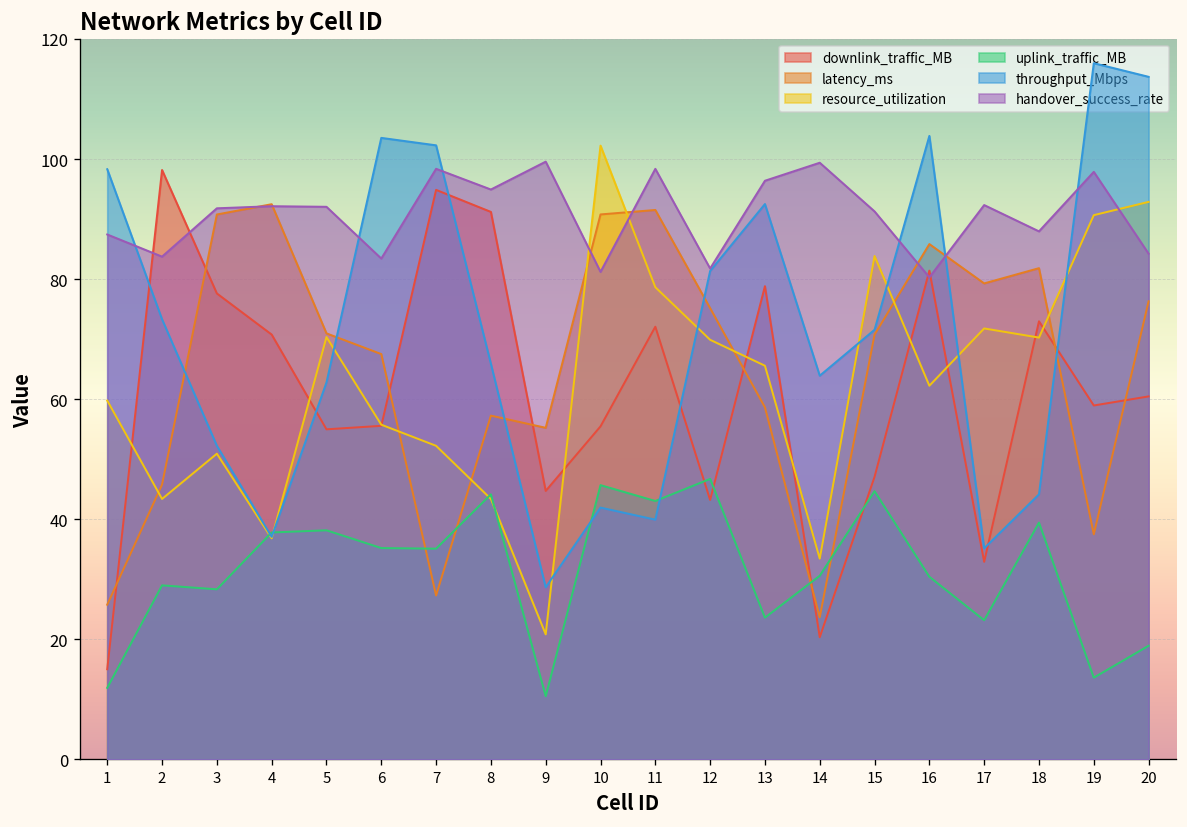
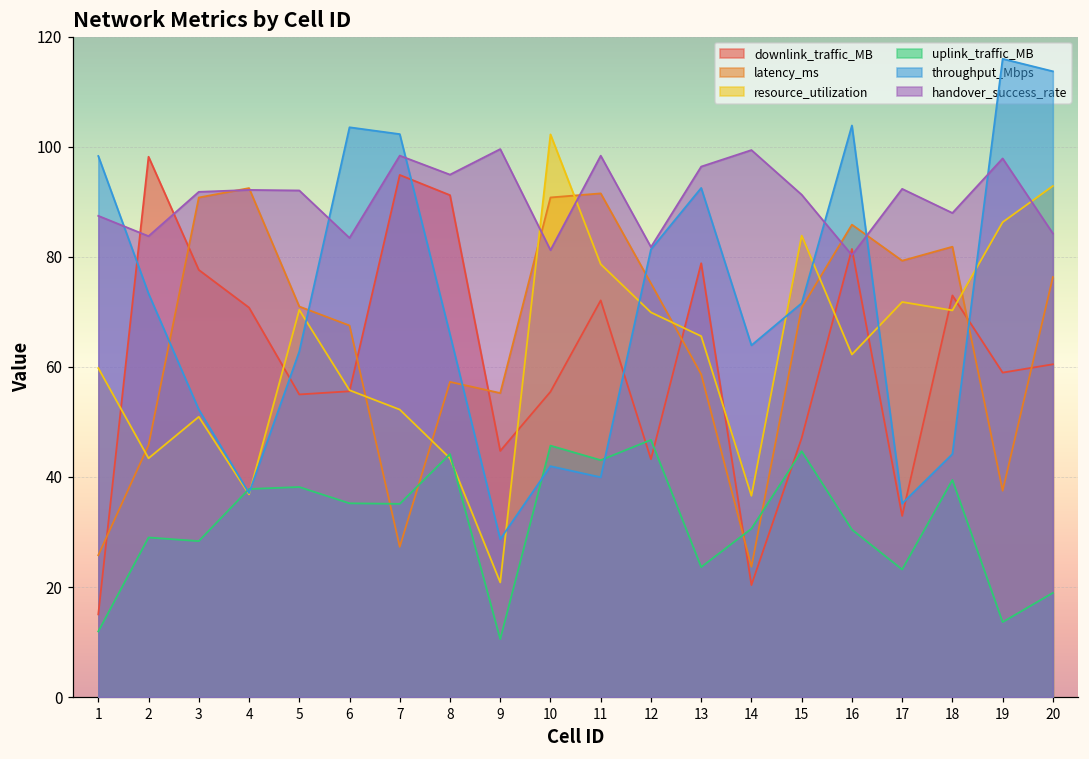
  {
    "resource_utilization": {
      "1": 60,
      "2": 43,
      "3": 51,
      "5": 70,
      "7": 52,
      "8": 43,
      "9": 21,
      "10": 102,
      "11": 79,
      "12": 70,
      "13": 66,
-     "14": 33,
+     "14": 37,
      "15": 84,
      "16": 62,
      "17": 72,
      "18": 70,
-     "19": 91,
+     "19": 86,
      "20": 93
    },
    "uplink_traffic_MB": {
      "1": 12,
      "2": 29,
      "3": 28,
      "4": 38,
      "5": 38,
      "6": 35,
      "7": 35,
      "8": 44,
      "9": 11,
      "10": 46,
      "11": 43,
      "12": 47,
      "13": 24,
      "14": 31,
      "15": 45,
      "16": 30,
      "17": 23,
      "18": 39,
      "19": 14,
      "20": 19
    },
    "throughput_Mbps": {
      "1": 98,
      "2": 73,
      "3": 52,
      "5": 63,
      "6": 104,
      "7": 102,
      "8": 66,
      "9": 29,
      "10": 42,
      "11": 40,
      "13": 93,
      "14": 64,
      "15": 72,
      "16": 104,
      "17": 35,
      "18": 44
    },
    "handover_success_rate": {
      "1": 87,
      "2": 84,
      "3": 92,
      "5": 92,
      "6": 83,
      "7": 98,
      "8": 95,
      "9": 100,
      "10": 81,
      "11": 98,
      "13": 96,
      "14": 99,
      "15": 91,
      "16": 80,
      "17": 92,
      "18": 88,
      "19": 98,
      "20": 84
    }
  }
